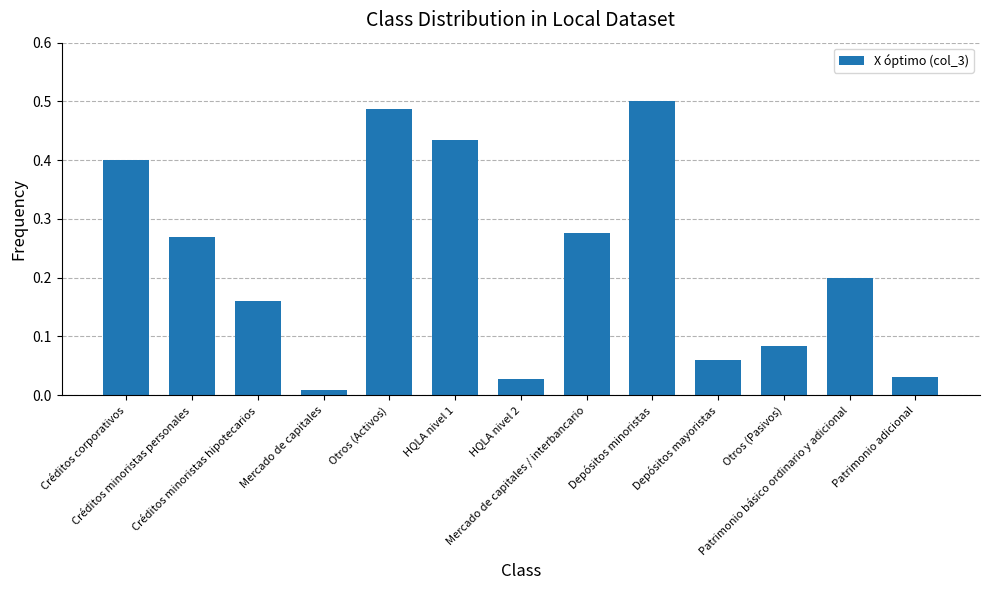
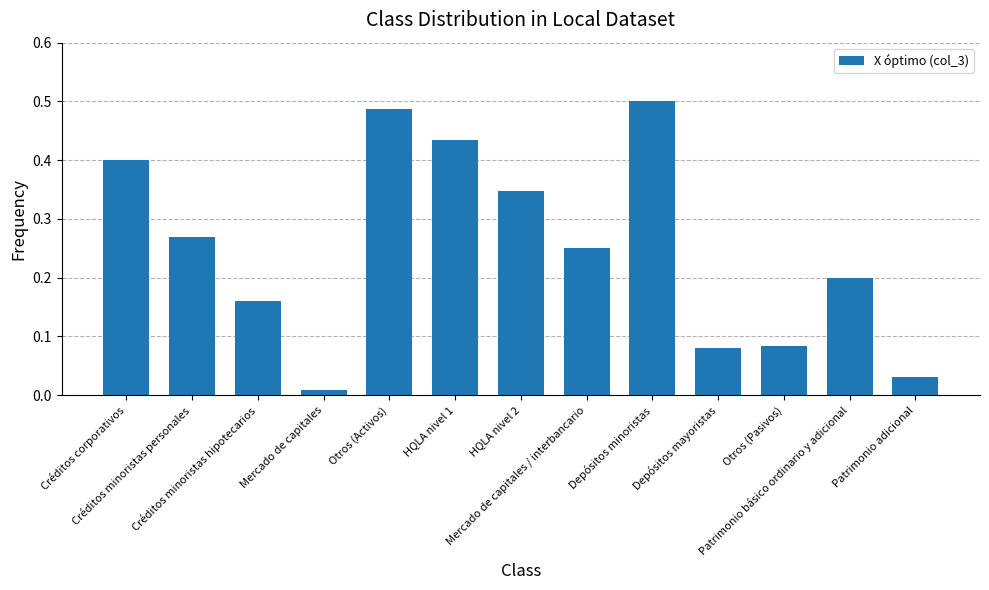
  {
    "Créditos corporativos": 0.40,
    "Créditos minoristas personales": 0.27,
    "Créditos minoristas hipotecarios": 0.16,
    "Mercado de capitales": 0.01,
    "Otros (Activos)": 0.49,
    "HQLA nivel 1": 0.43,
-   "HQLA nivel 2": 0.03,
-   "Mercado de capitales / interbancario": 0.28,
+   "HQLA nivel 2": 0.35,
+   "Mercado de capitales / interbancario": 0.25,
    "Depósitos minoristas": 0.50,
-   "Depósitos mayoristas": 0.06,
+   "Depósitos mayoristas": 0.08,
    "Otros (Pasivos)": 0.08,
    "Patrimonio básico ordinario y adicional": 0.20,
    "Patrimonio adicional": 0.03
  }
